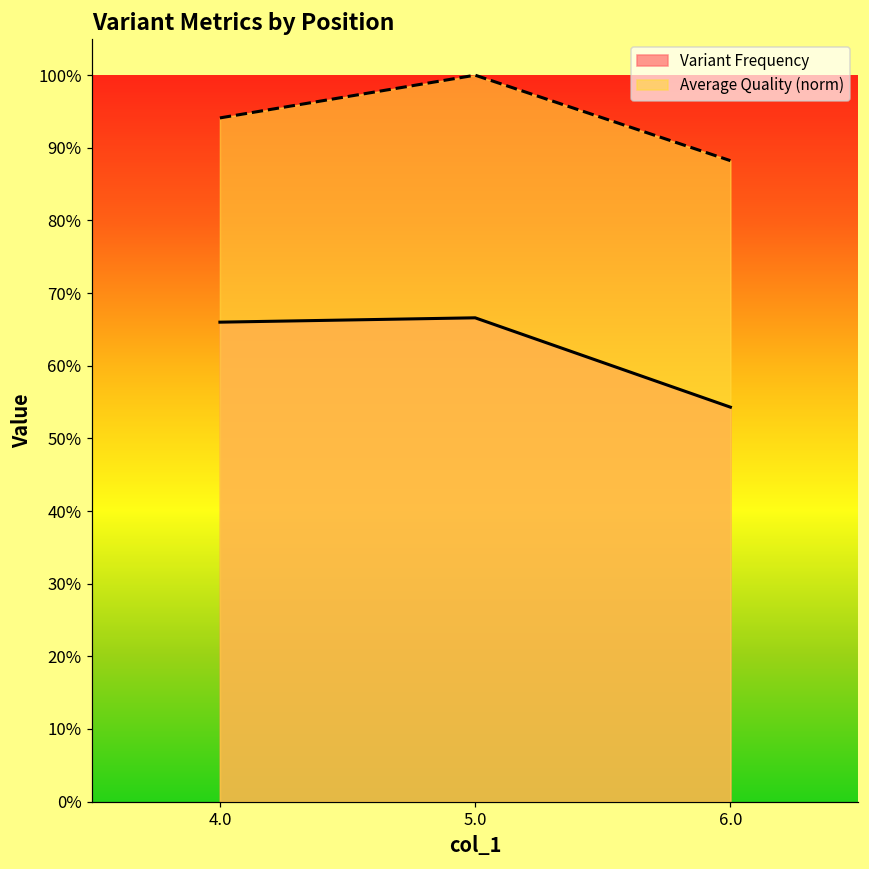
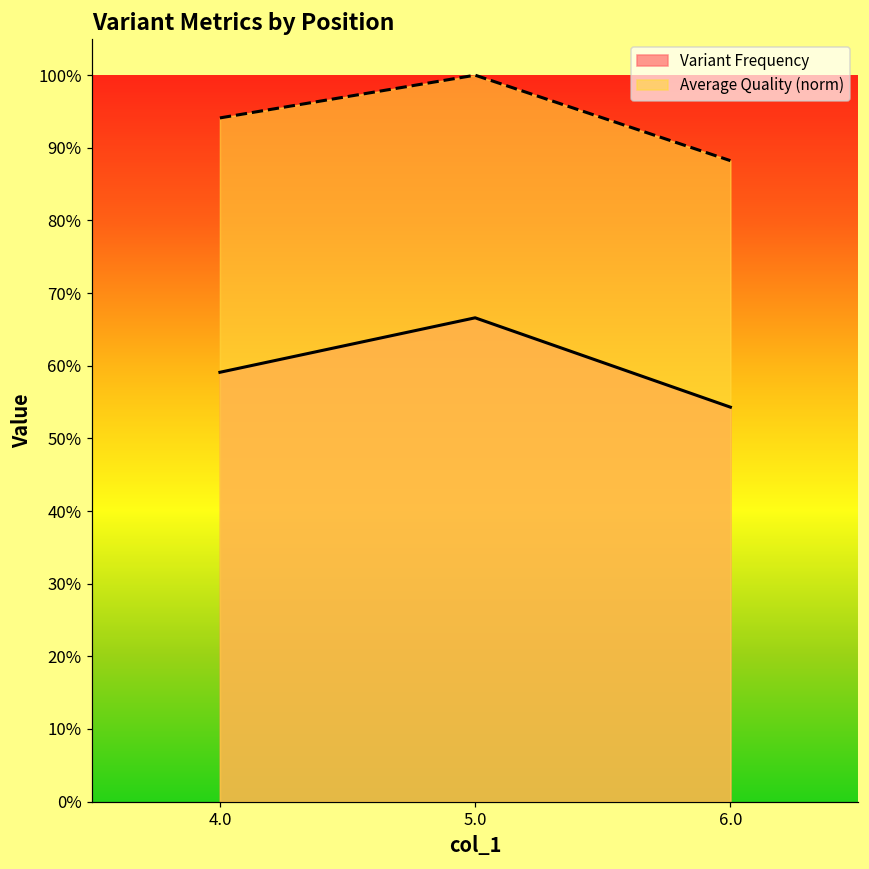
  {
    "Variant Frequency": {
-     "4.0": "66%",
+     "4.0": "59%",
      "5.0": "67%",
      "6.0": "54%"
    },
    "Average Quality (norm)": {
      "4.0": "94%",
      "5.0": "100%",
      "6.0": "88%"
    }
  }
